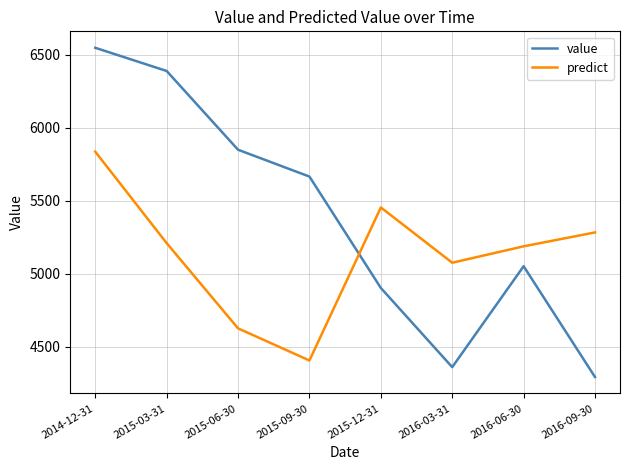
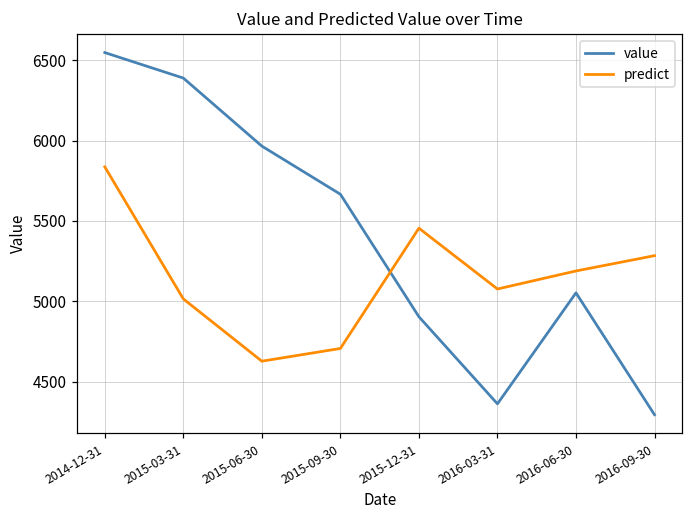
  {
    "value": {
      "2014-12-31": 6550,
      "2015-03-31": 6390,
-     "2015-06-30": 5850,
+     "2015-06-30": 5970,
      "2015-09-30": 5670,
      "2015-12-31": 4900,
      "2016-03-31": 4360,
      "2016-06-30": 5050,
      "2016-09-30": 4290
    },
    "predict": {
      "2014-12-31": 5840,
-     "2015-03-31": 5210,
+     "2015-03-31": 5010,
      "2015-06-30": 4630,
-     "2015-09-30": 4410,
+     "2015-09-30": 4710,
      "2015-12-31": 5460,
      "2016-03-31": 5080,
      "2016-06-30": 5190,
      "2016-09-30": 5280
    }
  }
